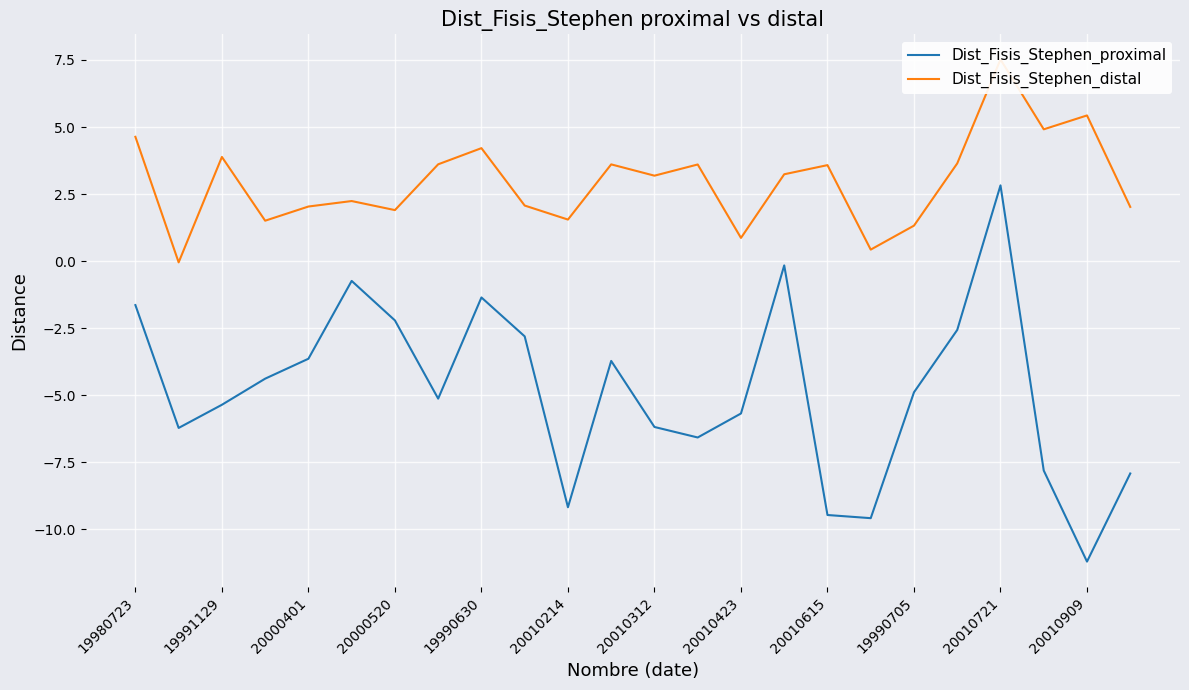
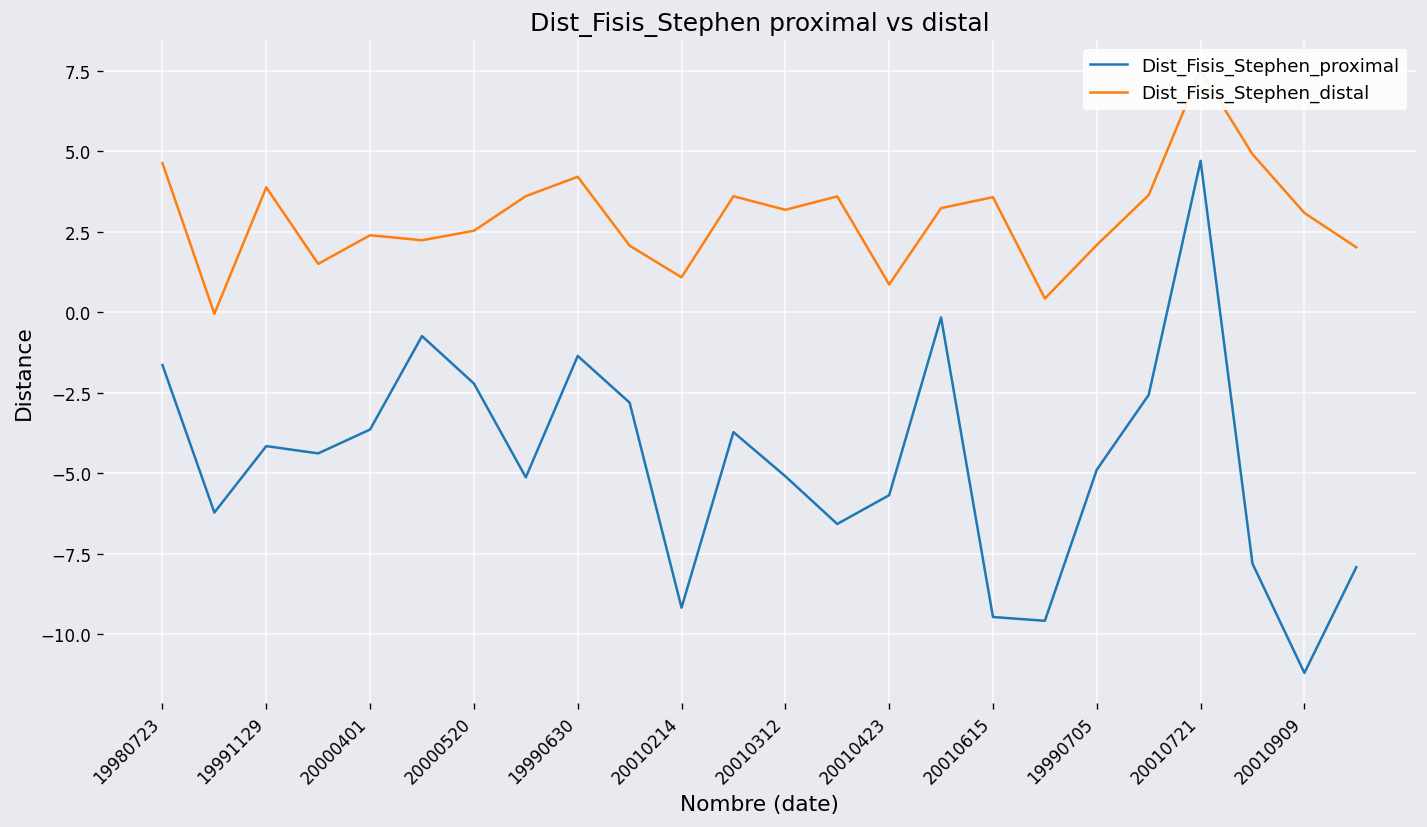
  {
    "Dist_Fisis_Stephen_proximal": {
      "19980723": -1.6,
-     "19991129": -5.4,
+     "19991129": -4.2,
      "20000401": -3.6,
      "20000520": -2.2,
      "19990630": -1.4,
      "20010214": -9.2,
-     "20010312": -6.2,
+     "20010312": -5.1,
      "20010423": -5.7,
      "20010615": -9.5,
      "19990705": -4.9,
-     "20010721": 2.8,
+     "20010721": 4.7,
      "20010909": -11.2
    },
    "Dist_Fisis_Stephen_distal": {
      "19980723": 4.6,
      "19991129": 3.9,
-     "20000401": 2.0,
-     "20000520": 1.9,
+     "20000401": 2.4,
+     "20000520": 2.5,
      "19990630": 4.2,
-     "20010214": 1.5,
+     "20010214": 1.1,
      "20010312": 3.2,
      "20010423": 0.9,
      "20010615": 3.6,
-     "19990705": 1.3,
-     "20010909": 5.4
+     "19990705": 2.1,
+     "20010909": 3.1
    }
  }
